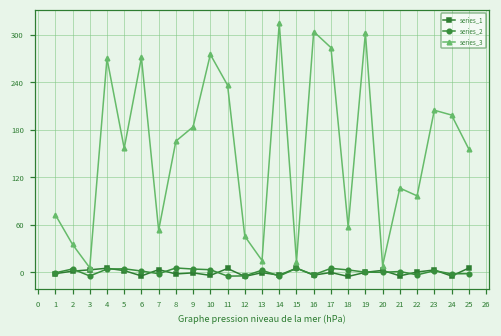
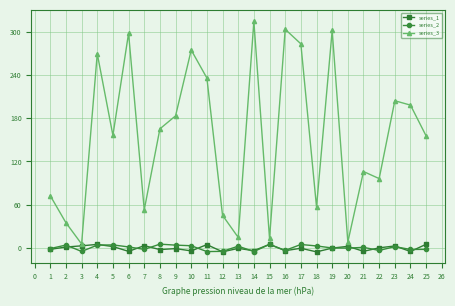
  {
    "series_3": {
      "1": 70,
      "2": 30,
      "4": 270,
      "5": 160,
-     "6": 270,
+     "6": 300,
      "7": 50,
      "8": 170,
      "9": 180,
      "10": 270,
      "11": 240,
      "12": 50,
      "13": 10,
      "14": 310,
      "15": 10,
      "16": 300,
      "17": 280,
      "18": 60,
      "19": 300,
      "20": 10,
      "21": 110,
      "22": 100,
      "23": 200,
      "24": 200,
      "25": 160
    }
  }
